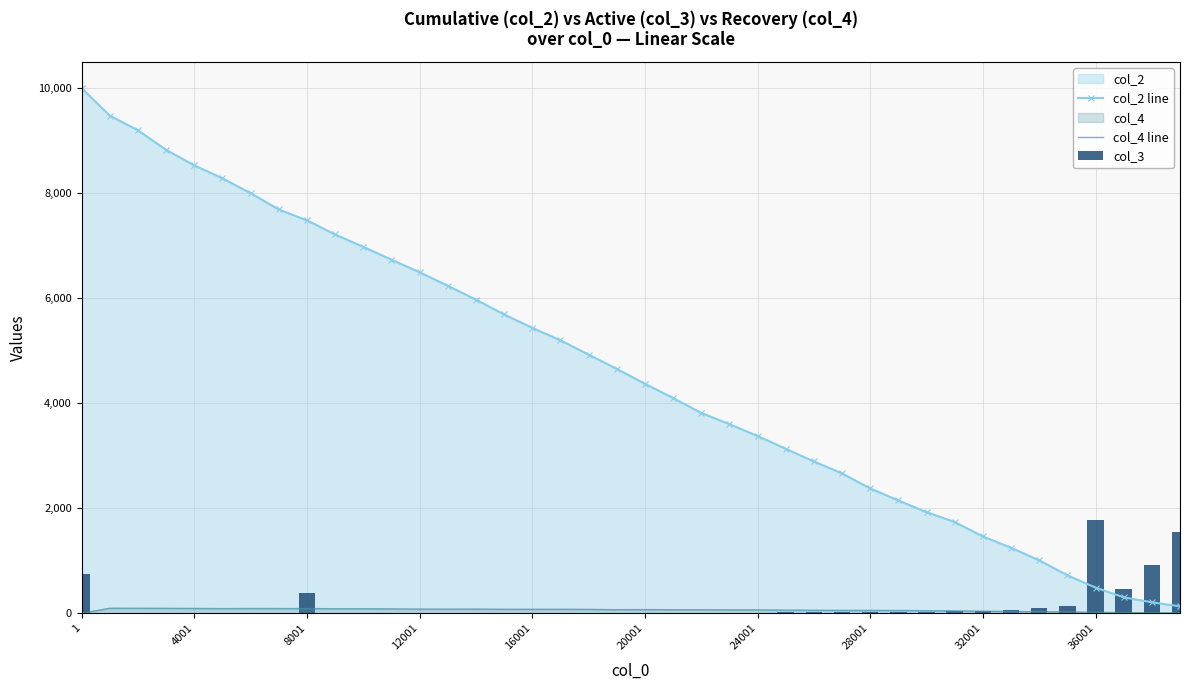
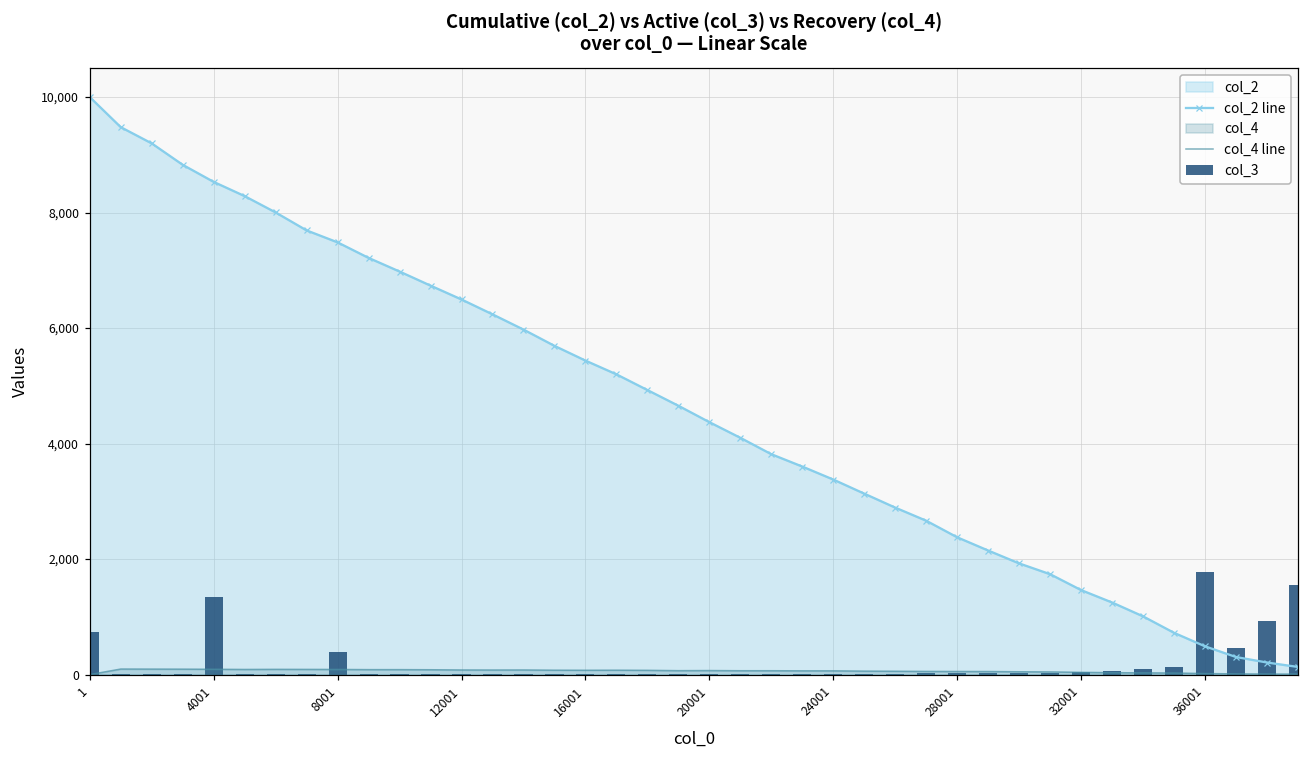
  {
    "col_3": {
      "1": "700",
-     "4001": "0",
+     "4001": "1,300",
      "8001": "400",
      "36001": "1,800"
    }
  }
